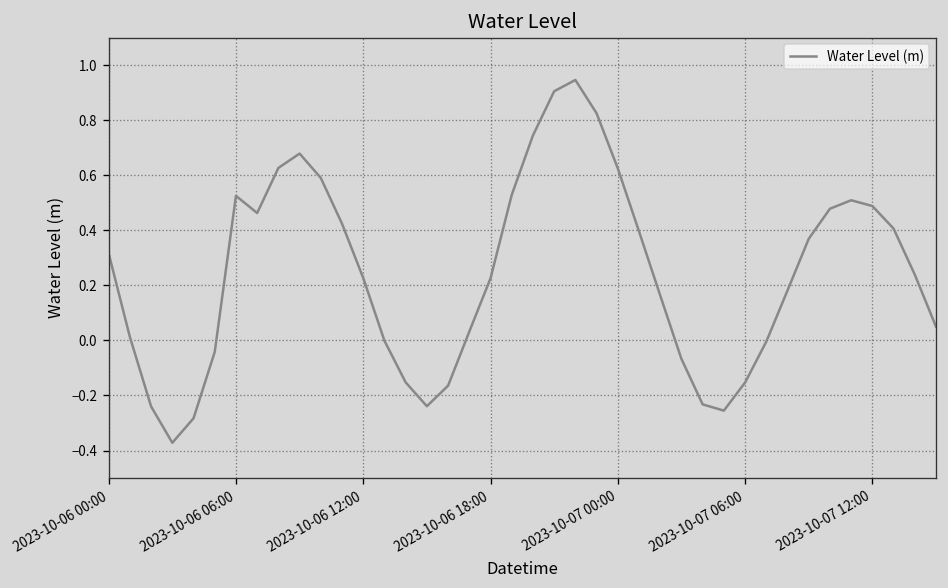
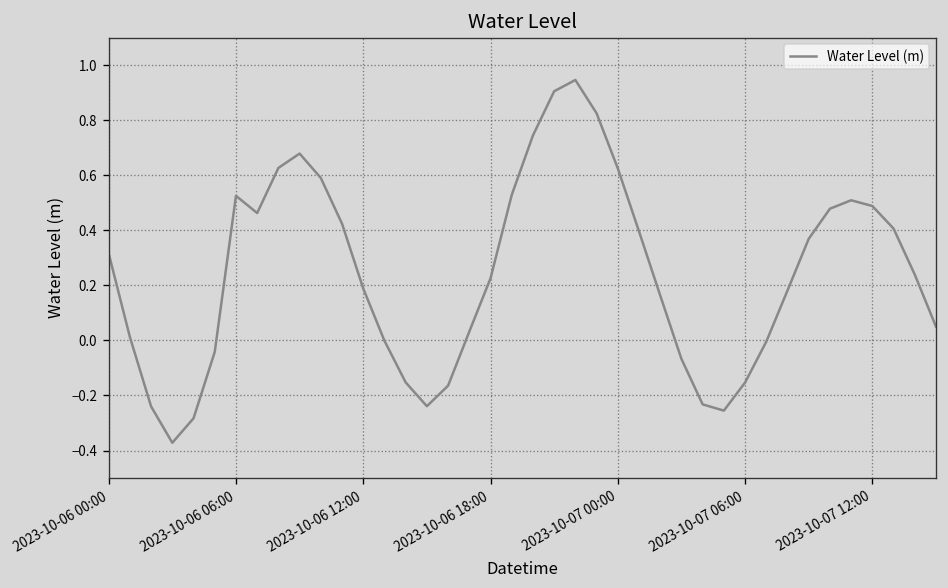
  {
    "2023-10-06 00:00": 0.32,
    "2023-10-06 06:00": 0.53,
-   "2023-10-06 12:00": 0.23,
+   "2023-10-06 12:00": 0.19,
    "2023-10-06 18:00": 0.23,
    "2023-10-07 00:00": 0.62,
    "2023-10-07 06:00": -0.15,
    "2023-10-07 12:00": 0.49
  }
